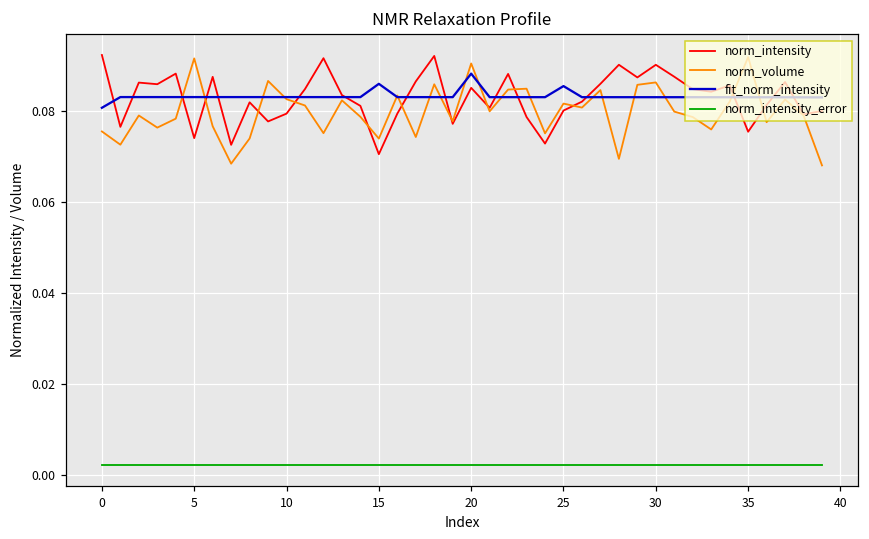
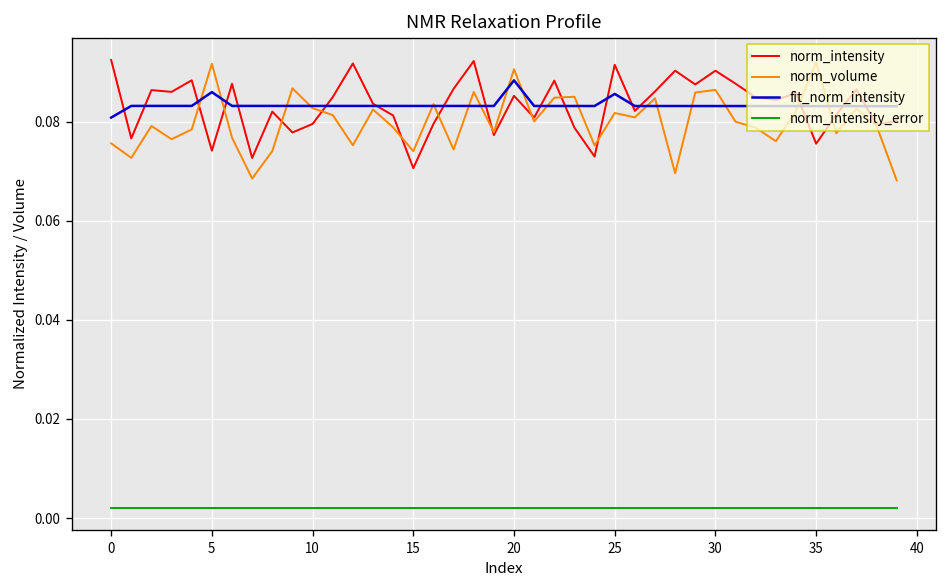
  {
    "norm_intensity": {
      "0": 0.092,
      "5": 0.074,
      "10": 0.080,
      "15": 0.071,
      "20": 0.085,
-     "25": 0.080,
+     "25": 0.091,
      "30": 0.090,
      "35": 0.076
    },
    "norm_volume": {
      "0": 0.076,
      "5": 0.092,
      "15": 0.074,
      "20": 0.091,
      "25": 0.082,
      "30": 0.086
    },
    "fit_norm_intensity": {
      "0": 0.081,
-     "5": 0.083,
-     "15": 0.086,
+     "5": 0.086,
+     "15": 0.083,
      "20": 0.088,
      "25": 0.086,
      "30": 0.083
    },
    "norm_intensity_error": {
      "0": 0.002,
      "5": 0.002,
      "10": 0.002,
      "15": 0.002,
      "20": 0.002,
      "25": 0.002,
      "30": 0.002,
      "35": 0.002
    }
  }
